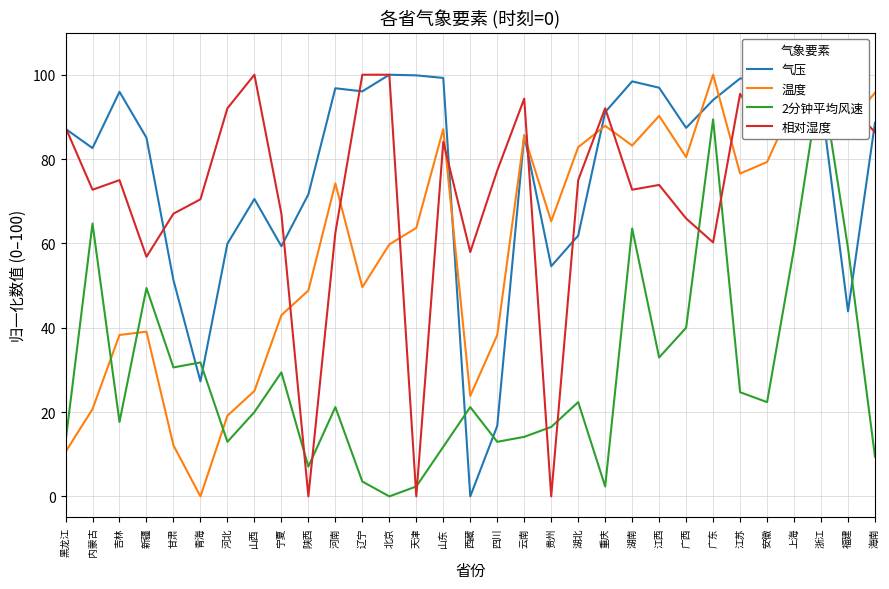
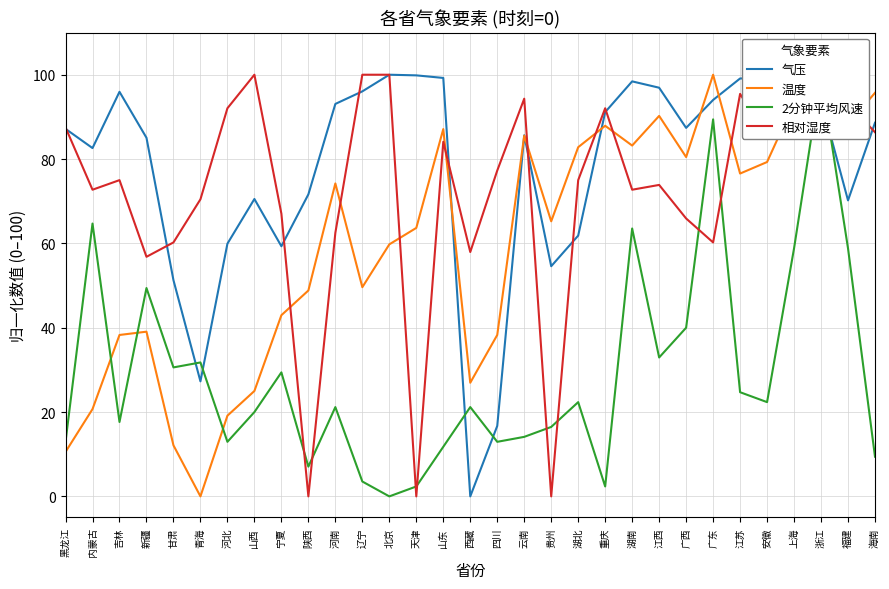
  {
    "气压": {
      "内蒙古": 83,
      "吉林": 96,
      "新疆": 85,
      "甘肃": 51,
      "青海": 27,
      "河北": 60,
      "山西": 71,
      "宁夏": 59,
      "陕西": 72,
-     "河南": 97,
+     "河南": 93,
      "辽宁": 96,
      "天津": 100,
      "山东": 99,
      "西藏": 0,
      "四川": 17,
      "贵州": 55,
      "湖北": 62,
      "重庆": 91,
      "湖南": 98,
      "江西": 97,
      "广西": 87,
      "广东": 94,
      "江苏": 99,
-     "福建": 44,
+     "福建": 70,
      "海南": 89
    },
    "温度": {
      "黑龙江": 11,
      "内蒙古": 21,
      "吉林": 38,
      "新疆": 39,
      "甘肃": 12,
      "青海": 0,
      "河北": 19,
      "山西": 25,
      "宁夏": 43,
      "陕西": 49,
      "河南": 74,
      "辽宁": 50,
      "北京": 60,
      "天津": 64,
      "山东": 87,
-     "西藏": 24,
+     "西藏": 27,
      "四川": 38,
      "贵州": 65,
      "湖北": 83,
      "重庆": 88,
      "湖南": 83,
      "江西": 90,
      "广西": 80,
      "广东": 100,
      "江苏": 77,
      "安徽": 79,
      "海南": 96
    },
    "2分钟平均风速": {
      "黑龙江": 13,
      "内蒙古": 65,
      "吉林": 18,
      "新疆": 49,
      "甘肃": 31,
      "青海": 32,
      "河北": 13,
      "山西": 20,
      "宁夏": 29,
      "陕西": 7,
      "河南": 21,
      "辽宁": 4,
      "北京": 0,
      "天津": 2,
      "山东": 12,
      "西藏": 21,
      "四川": 13,
      "云南": 14,
      "贵州": 16,
      "湖北": 22,
      "重庆": 2,
      "湖南": 64,
      "江西": 33,
      "广西": 40,
      "广东": 89,
      "江苏": 25,
      "安徽": 22,
      "上海": 59,
      "福建": 59,
      "海南": 9
    },
    "相对湿度": {
      "内蒙古": 73,
      "吉林": 75,
      "新疆": 57,
-     "甘肃": 67,
+     "甘肃": 60,
      "青海": 70,
      "河北": 92,
      "山西": 100,
      "宁夏": 67,
      "陕西": 0,
      "河南": 63,
      "辽宁": 100,
      "天津": 0,
      "山东": 84,
      "西藏": 58,
      "四川": 77,
      "云南": 94,
      "贵州": 0,
      "湖北": 75,
      "重庆": 92,
      "湖南": 73,
      "江西": 74,
      "广西": 66,
      "广东": 60,
      "江苏": 95,
      "海南": 86
    }
  }
